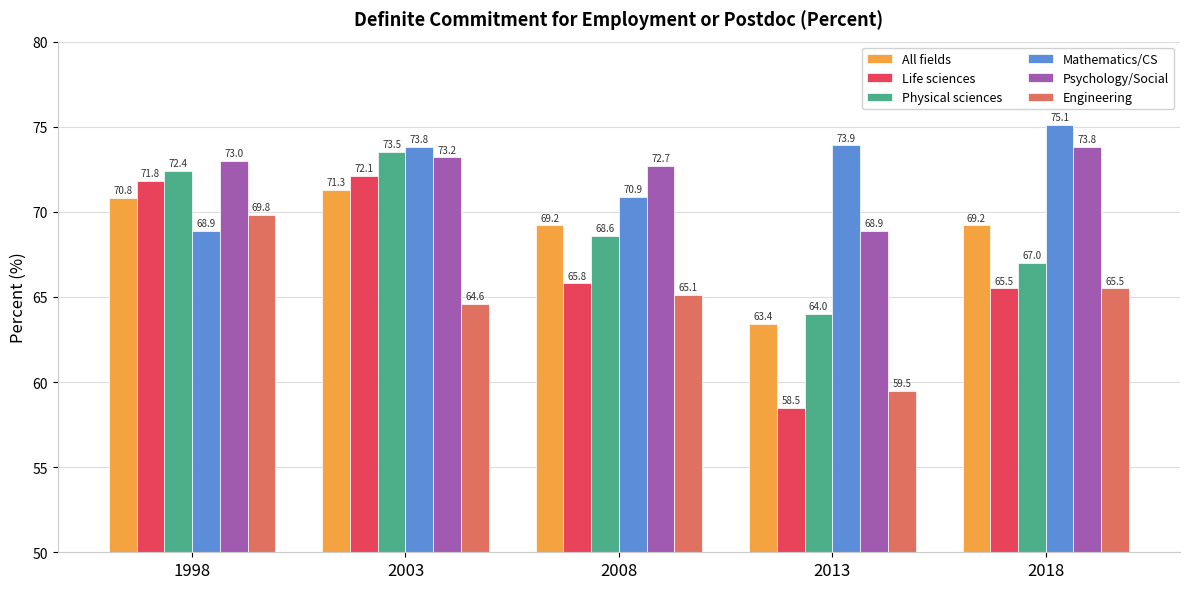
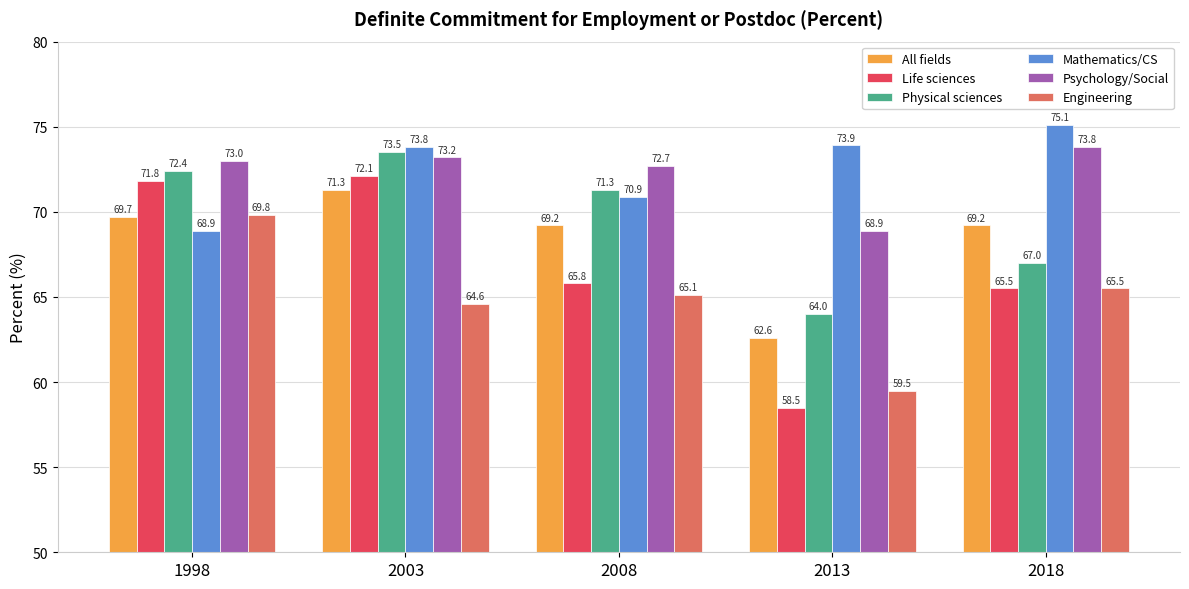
  {
    "All fields": {
-     "1998": 70.8,
+     "1998": 69.7,
      "2003": 71.3,
      "2008": 69.2,
-     "2013": 63.4,
+     "2013": 62.6,
      "2018": 69.2
    },
    "Physical sciences": {
      "1998": 72.4,
      "2003": 73.5,
-     "2008": 68.6,
+     "2008": 71.3,
      "2013": 64.0,
      "2018": 67.0
    },
    "Mathematics/CS": {
      "1998": 68.9,
      "2003": 73.8,
      "2008": 70.9,
      "2013": 73.9,
      "2018": 75.1
    },
    "Psychology/Social": {
      "1998": 73.0,
      "2003": 73.2,
      "2008": 72.7,
      "2013": 68.9,
      "2018": 73.8
    }
  }
